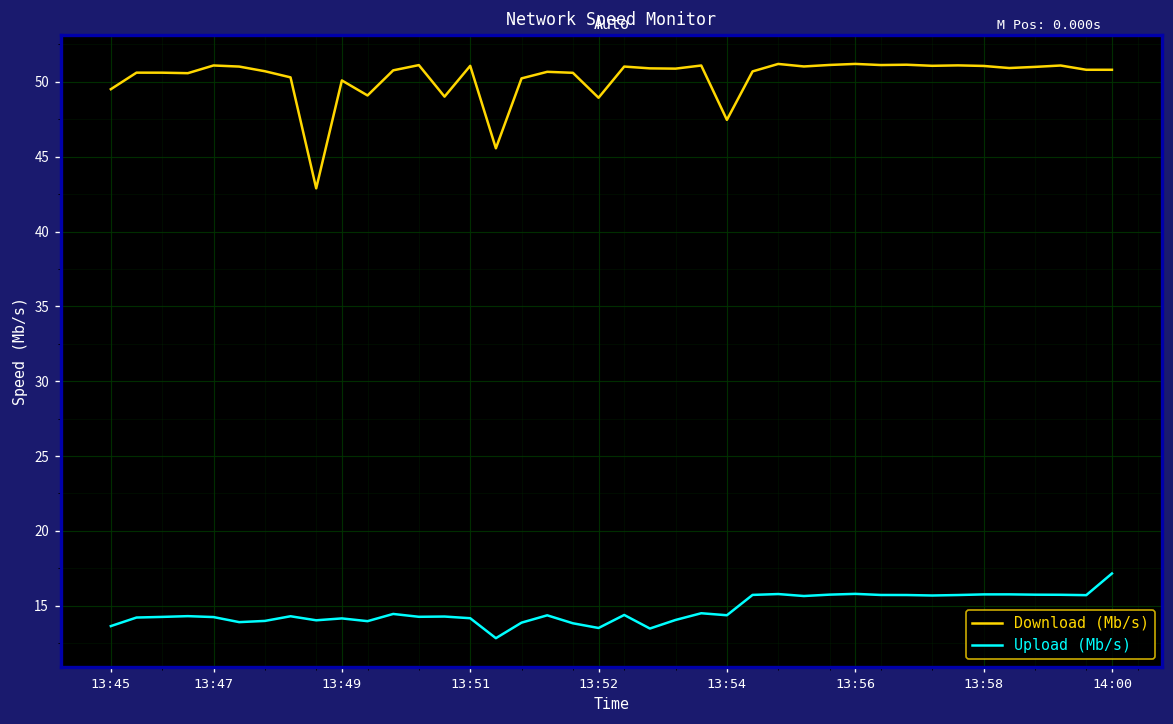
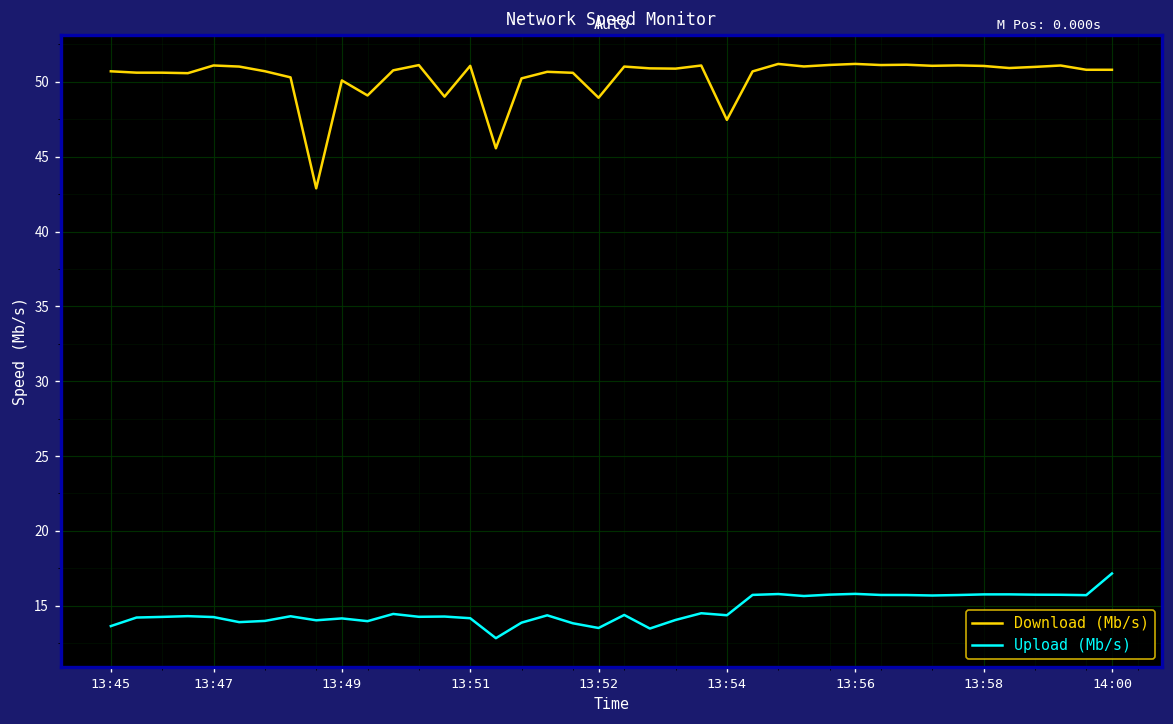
  {
    "Download (Mb/s)": {
-     "13:45": 49.5,
+     "13:45": 50.7,
      "14:00": 50.8
    },
    "Upload (Mb/s)": {
      "13:45": 13.6,
      "14:00": 17.2
    }
  }
